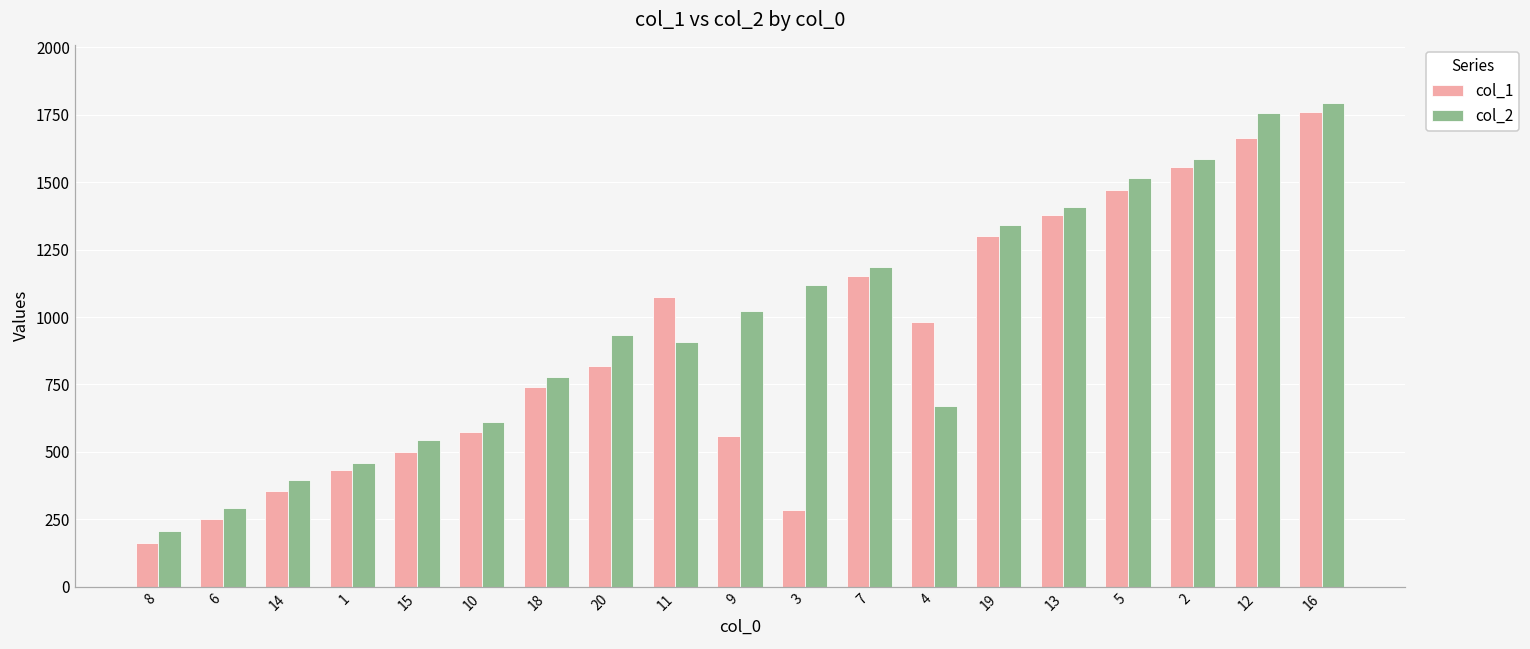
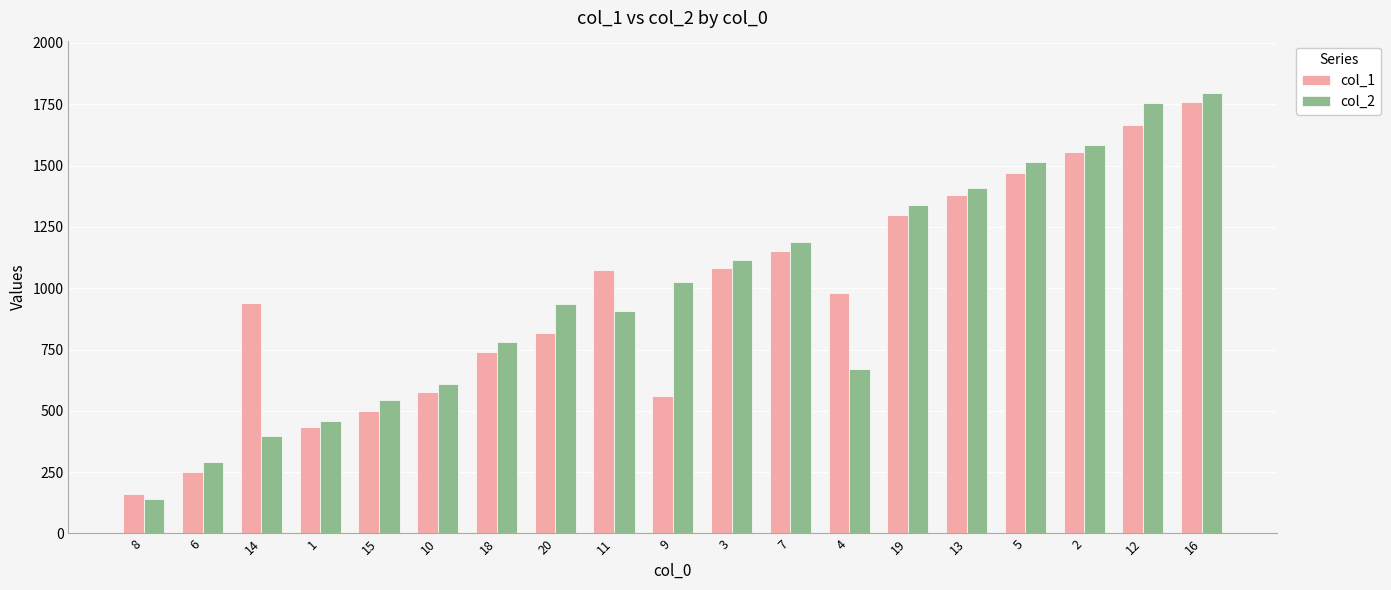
  {
    "col_1": {
      "8": 160,
      "6": 250,
-     "14": 360,
+     "14": 940,
      "1": 430,
      "15": 500,
      "10": 580,
      "18": 740,
      "20": 820,
      "11": 1070,
      "9": 560,
-     "3": 290,
+     "3": 1080,
      "7": 1150,
      "4": 980,
      "19": 1300,
      "13": 1380,
      "5": 1470,
      "2": 1560,
      "12": 1660,
      "16": 1760
    },
    "col_2": {
-     "8": 210,
+     "8": 140,
      "6": 290,
      "14": 400,
      "1": 460,
      "15": 550,
      "10": 610,
      "18": 780,
      "20": 940,
      "11": 910,
      "9": 1020,
      "3": 1120,
      "7": 1190,
      "4": 670,
      "19": 1340,
      "13": 1410,
      "5": 1520,
      "2": 1590,
      "12": 1760,
      "16": 1790
    }
  }
